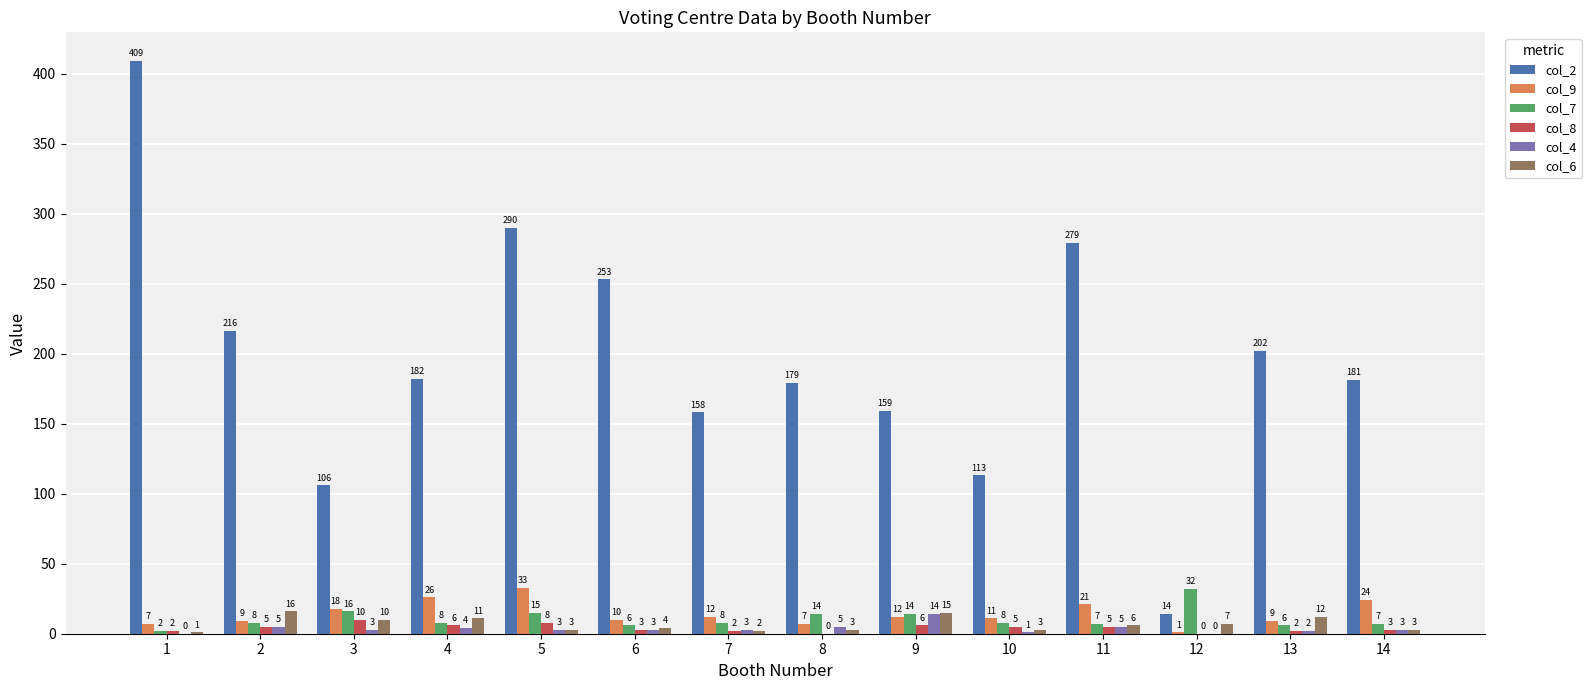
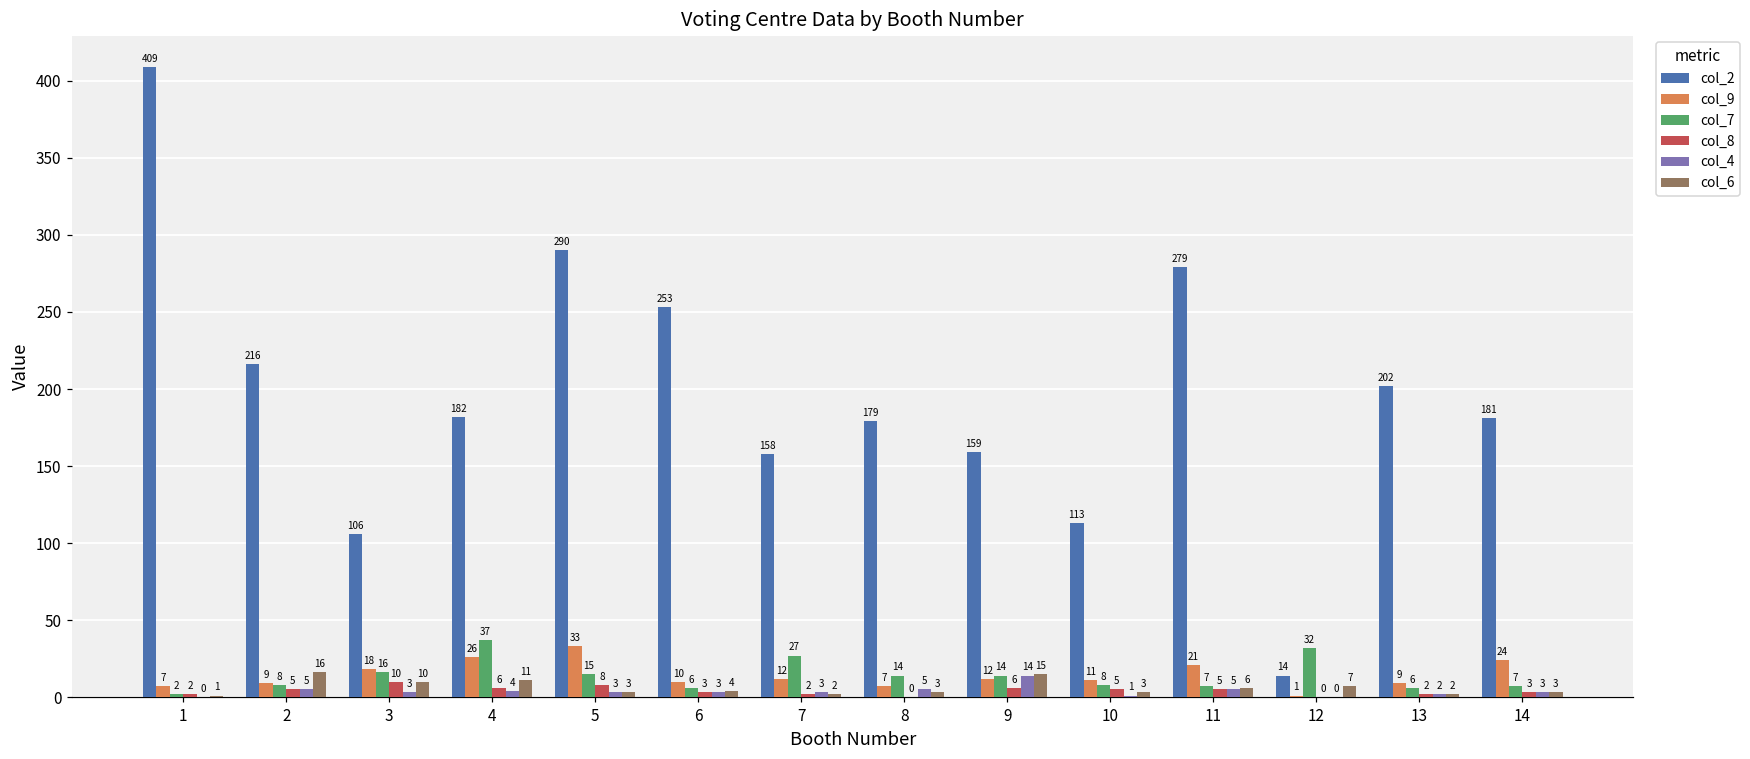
  {
    "col_7": {
      "1": 2,
      "2": 8,
      "3": 16,
-     "4": 8,
+     "4": 37,
      "5": 15,
      "6": 6,
-     "7": 8,
+     "7": 27,
      "8": 14,
      "9": 14,
      "10": 8,
      "11": 7,
      "12": 32,
      "13": 6,
      "14": 7
    },
    "col_6": {
      "1": 1,
      "2": 16,
      "3": 10,
      "4": 11,
      "5": 3,
      "6": 4,
      "7": 2,
      "8": 3,
      "9": 15,
      "10": 3,
      "11": 6,
      "12": 7,
-     "13": 12,
+     "13": 2,
      "14": 3
    }
  }
